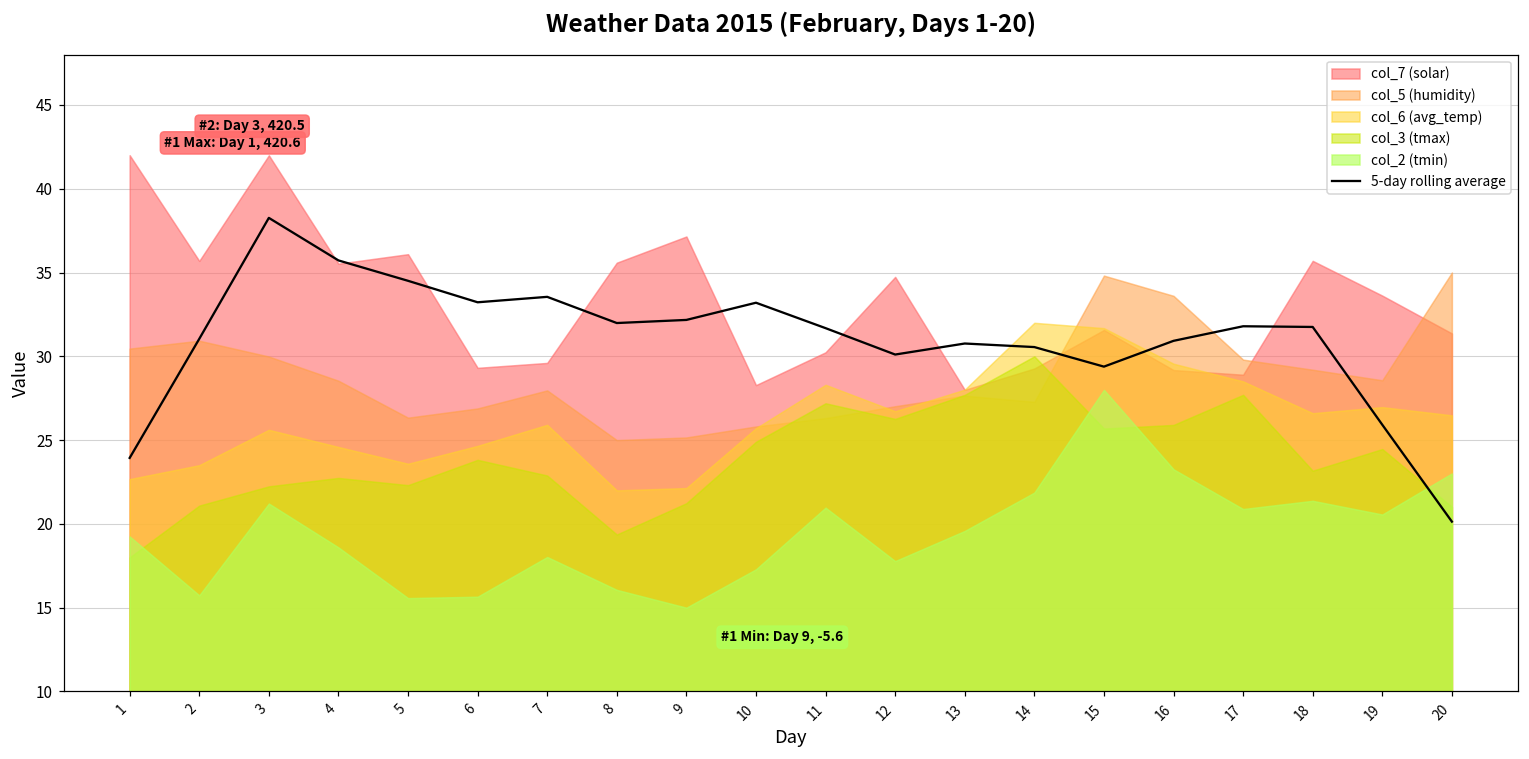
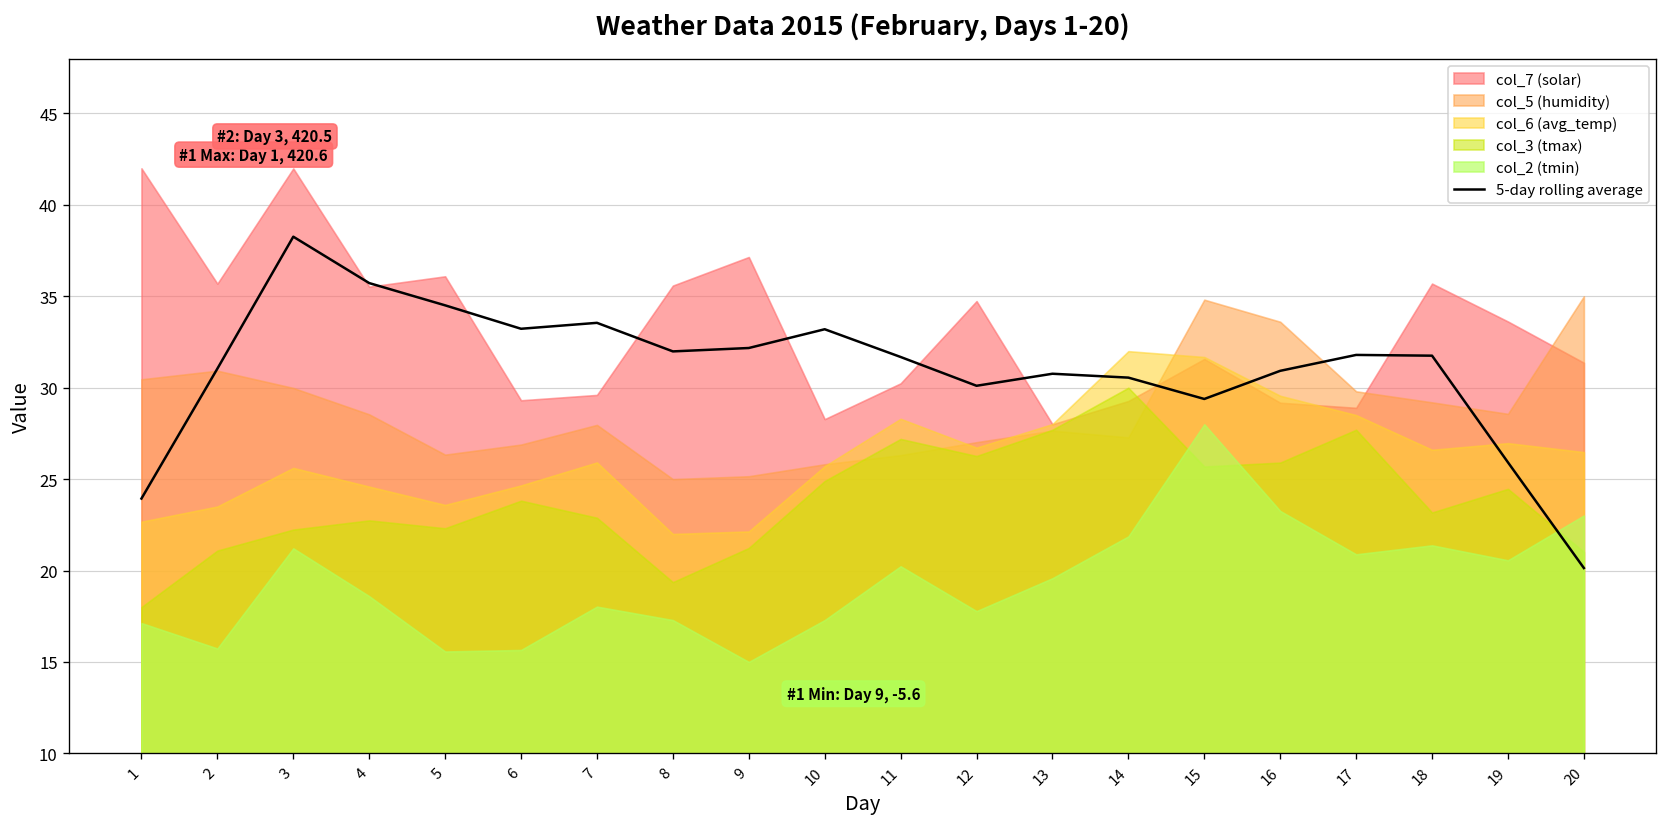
  {
    "5-day rolling average": {
      "1": 23.9,
      "3": 38.3,
      "4": 35.7,
      "5": 34.5,
      "6": 33.2,
      "7": 33.5,
      "8": 32.0,
      "9": 32.2,
      "10": 33.2,
      "11": 31.7,
      "12": 30.1,
      "13": 30.8,
      "14": 30.6,
      "15": 29.4,
      "16": 30.9,
      "17": 31.8,
      "18": 31.8,
      "19": 25.9,
      "20": 20.1
    },
    "col_2 (tmin)": {
-     "1": 19.3,
+     "1": 17.1,
      "2": 15.7,
      "3": 21.2,
      "4": 18.6,
      "5": 15.6,
      "6": 15.7,
      "7": 18.0,
-     "8": 16.1,
+     "8": 17.3,
      "9": 15.0,
      "10": 17.3,
-     "11": 21.0,
+     "11": 20.2,
      "12": 17.8,
      "13": 19.6,
      "14": 21.9,
      "15": 28.0,
      "16": 23.3,
      "17": 20.9,
      "18": 21.4,
      "19": 20.6,
      "20": 23.0
    }
  }
